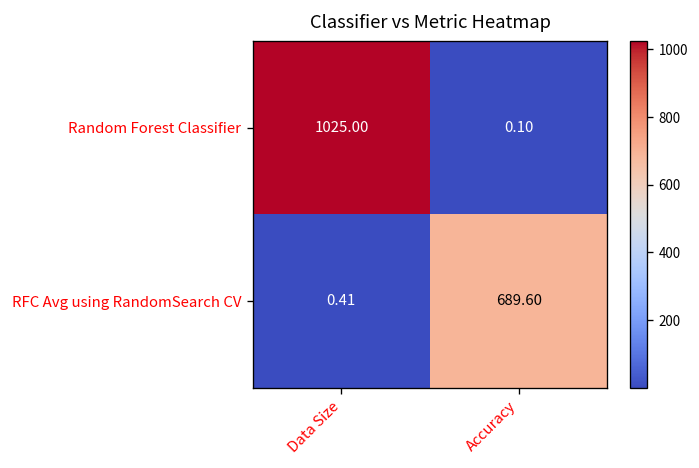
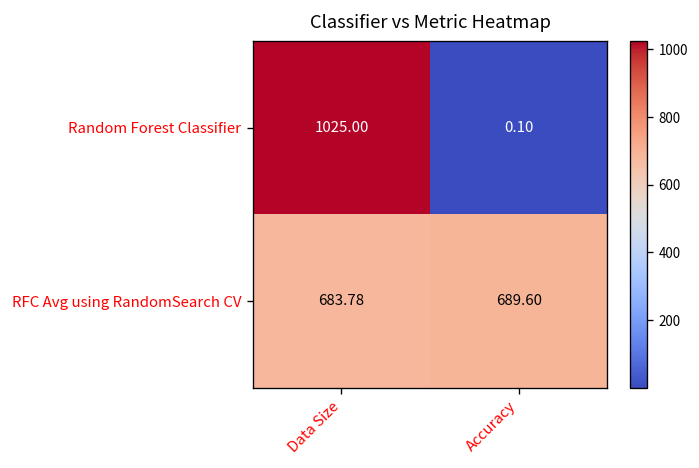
  {
    "Random Forest Classifier": {
      "Data Size": 1025.00,
      "Accuracy": 0.10
    },
    "RFC Avg using RandomSearch CV": {
-     "Data Size": 0.41,
+     "Data Size": 683.78,
      "Accuracy": 689.60
    }
  }
